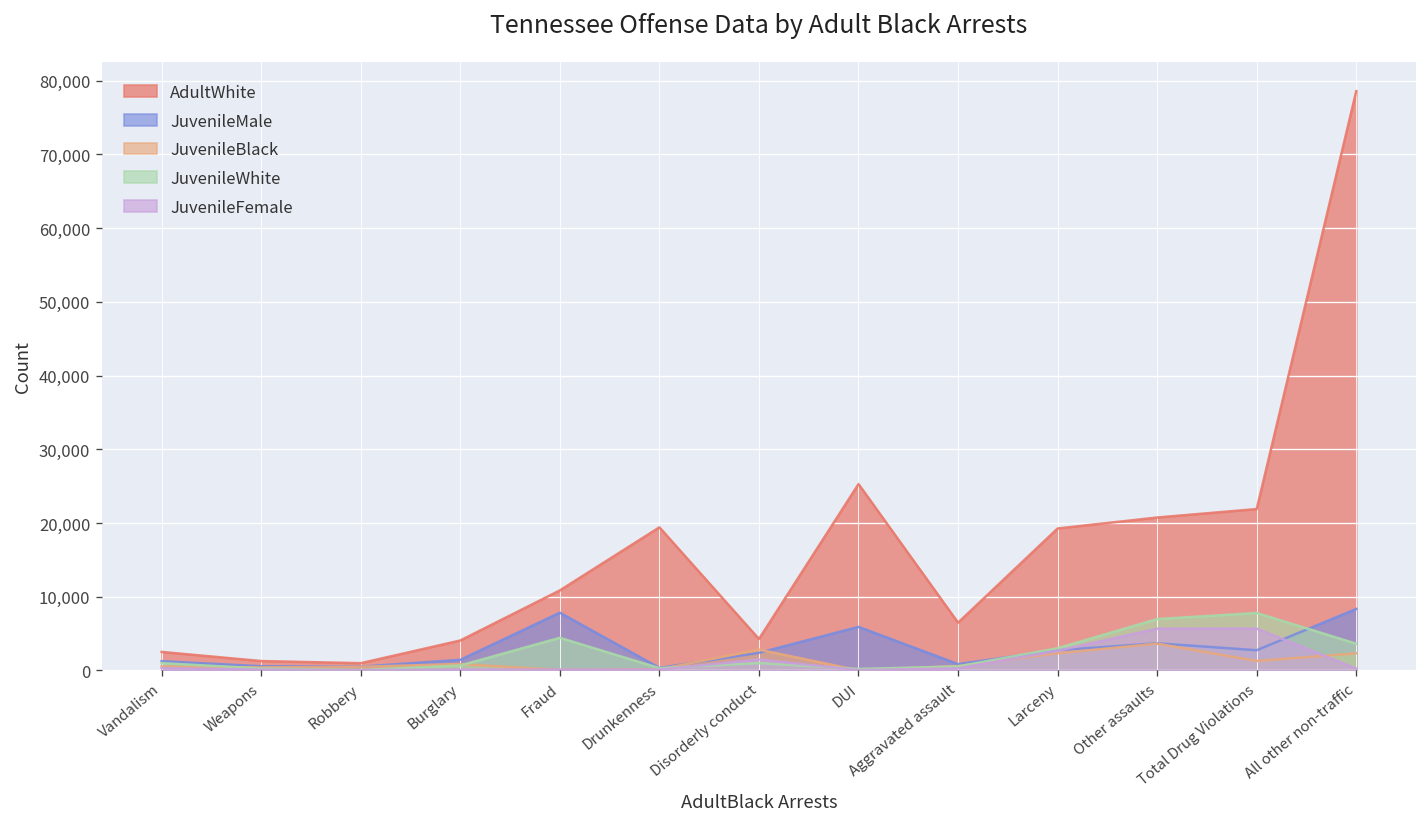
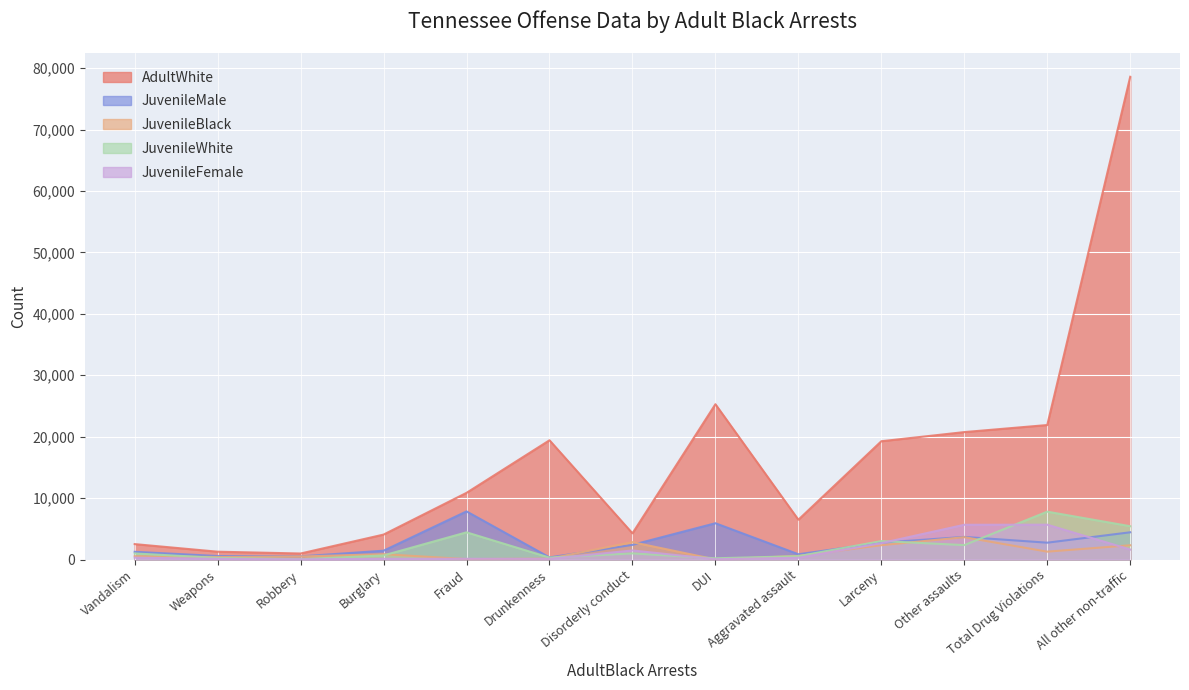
  {
    "JuvenileMale": {
      "Burglary": "1,000",
      "Fraud": "8,000",
      "Disorderly conduct": "2,000",
      "DUI": "6,000",
      "Total Drug Violations": "3,000",
-     "All other non-traffic": "8,000"
+     "All other non-traffic": "4,000"
    },
    "JuvenileWhite": {
      "Fraud": "4,000",
      "Disorderly conduct": "1,000",
-     "Other assaults": "7,000",
+     "Other assaults": "2,000",
      "Total Drug Violations": "8,000",
-     "All other non-traffic": "4,000"
+     "All other non-traffic": "5,000"
    },
    "JuvenileFemale": {
      "Burglary": "0",
      "Disorderly conduct": "1,000",
      "Other assaults": "6,000",
      "Total Drug Violations": "6,000",
-     "All other non-traffic": "0"
+     "All other non-traffic": "2,000"
    }
  }
